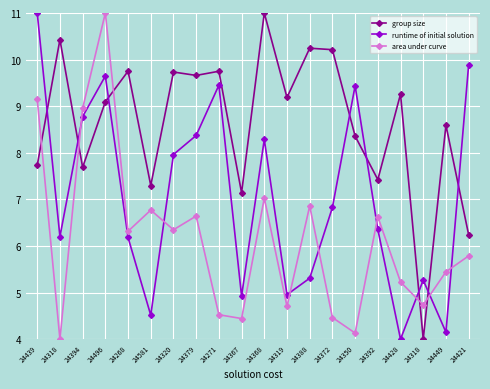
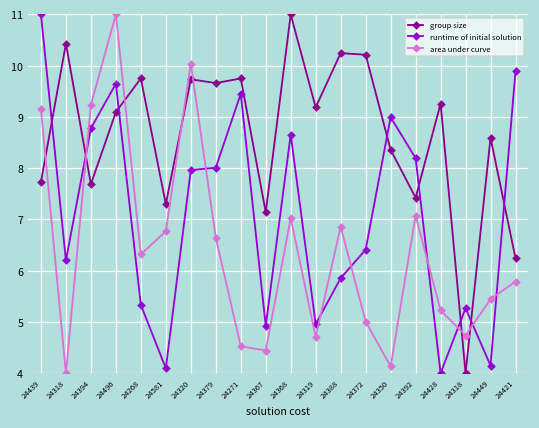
  {
    "group size": {
      "24439": 7.7,
      "24394": 7.7,
      "24496": 9.1,
      "24268": 9.8,
      "24581": 7.3,
      "24320": 9.7,
      "24379": 9.7,
      "24271": 9.7,
      "24367": 7.1,
      "24368": 11.0,
      "24319": 9.2,
      "24388": 10.2,
      "24372": 10.2,
      "24350": 8.4,
      "24392": 7.4,
      "24428": 9.3,
      "24449": 8.6,
      "24421": 6.2
    },
    "runtime of initial solution": {
      "24439": 11.0,
      "24394": 8.8,
      "24496": 9.6,
-     "24268": 6.2,
-     "24581": 4.5,
+     "24268": 5.3,
+     "24581": 4.1,
      "24320": 8.0,
-     "24379": 8.4,
+     "24379": 8.0,
      "24271": 9.5,
      "24367": 4.9,
-     "24368": 8.3,
+     "24368": 8.7,
      "24319": 5.0,
-     "24388": 5.3,
-     "24372": 6.8,
-     "24350": 9.4,
-     "24392": 6.4,
+     "24388": 5.9,
+     "24372": 6.4,
+     "24350": 9.0,
+     "24392": 8.2,
      "24428": 4.0,
      "24449": 4.1,
      "24421": 9.9
    },
    "area under curve": {
      "24439": 9.2,
-     "24394": 9.0,
+     "24394": 9.2,
      "24496": 11.0,
      "24268": 6.3,
      "24581": 6.8,
-     "24320": 6.3,
+     "24320": 10.0,
      "24379": 6.6,
      "24271": 4.5,
      "24367": 4.4,
      "24368": 7.0,
      "24319": 4.7,
      "24388": 6.9,
-     "24372": 4.5,
+     "24372": 5.0,
      "24350": 4.1,
-     "24392": 6.6,
+     "24392": 7.1,
      "24428": 5.2,
      "24449": 5.4,
      "24421": 5.8
    }
  }
